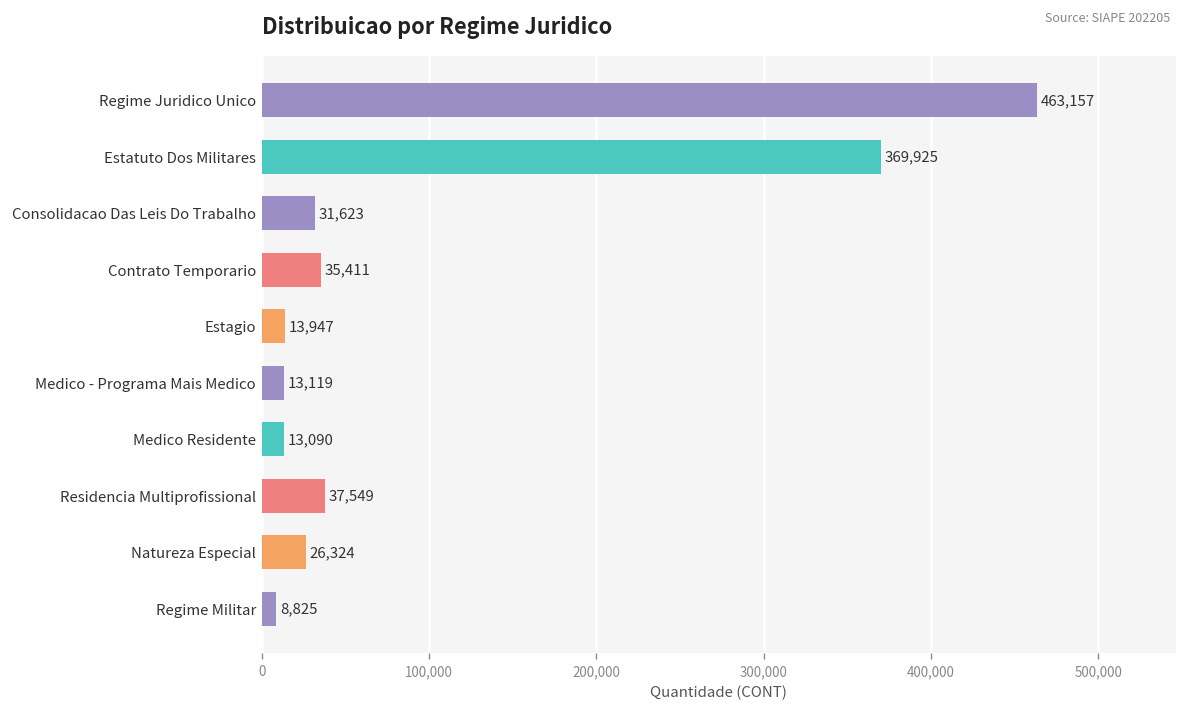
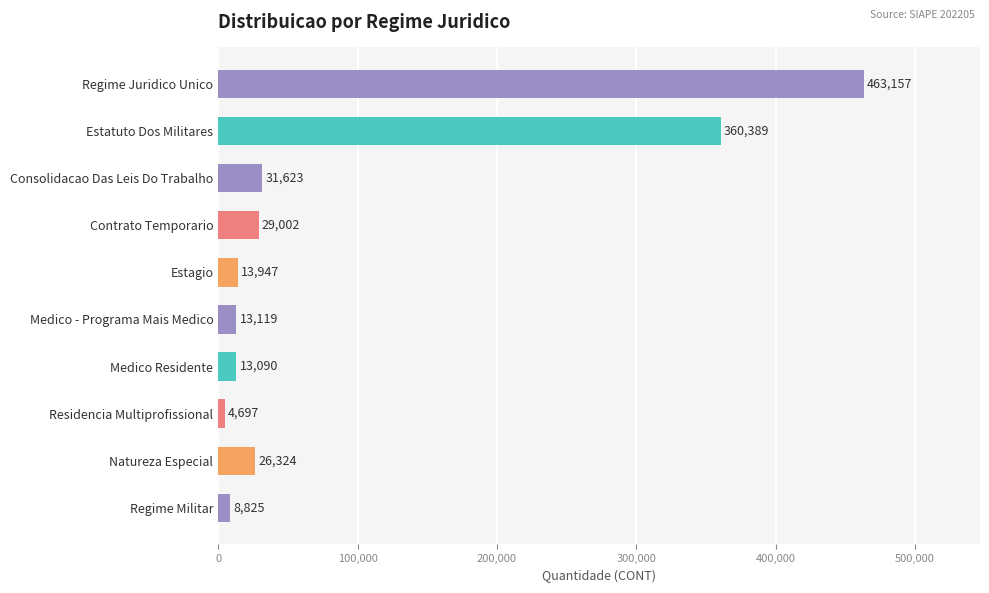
  {
    "Regime Juridico Unico": "463,157",
-   "Estatuto Dos Militares": "369,925",
+   "Estatuto Dos Militares": "360,389",
    "Consolidacao Das Leis Do Trabalho": "31,623",
-   "Contrato Temporario": "35,411",
+   "Contrato Temporario": "29,002",
    "Estagio": "13,947",
    "Medico - Programa Mais Medico": "13,119",
    "Medico Residente": "13,090",
-   "Residencia Multiprofissional": "37,549",
+   "Residencia Multiprofissional": "4,697",
    "Natureza Especial": "26,324",
    "Regime Militar": "8,825"
  }
